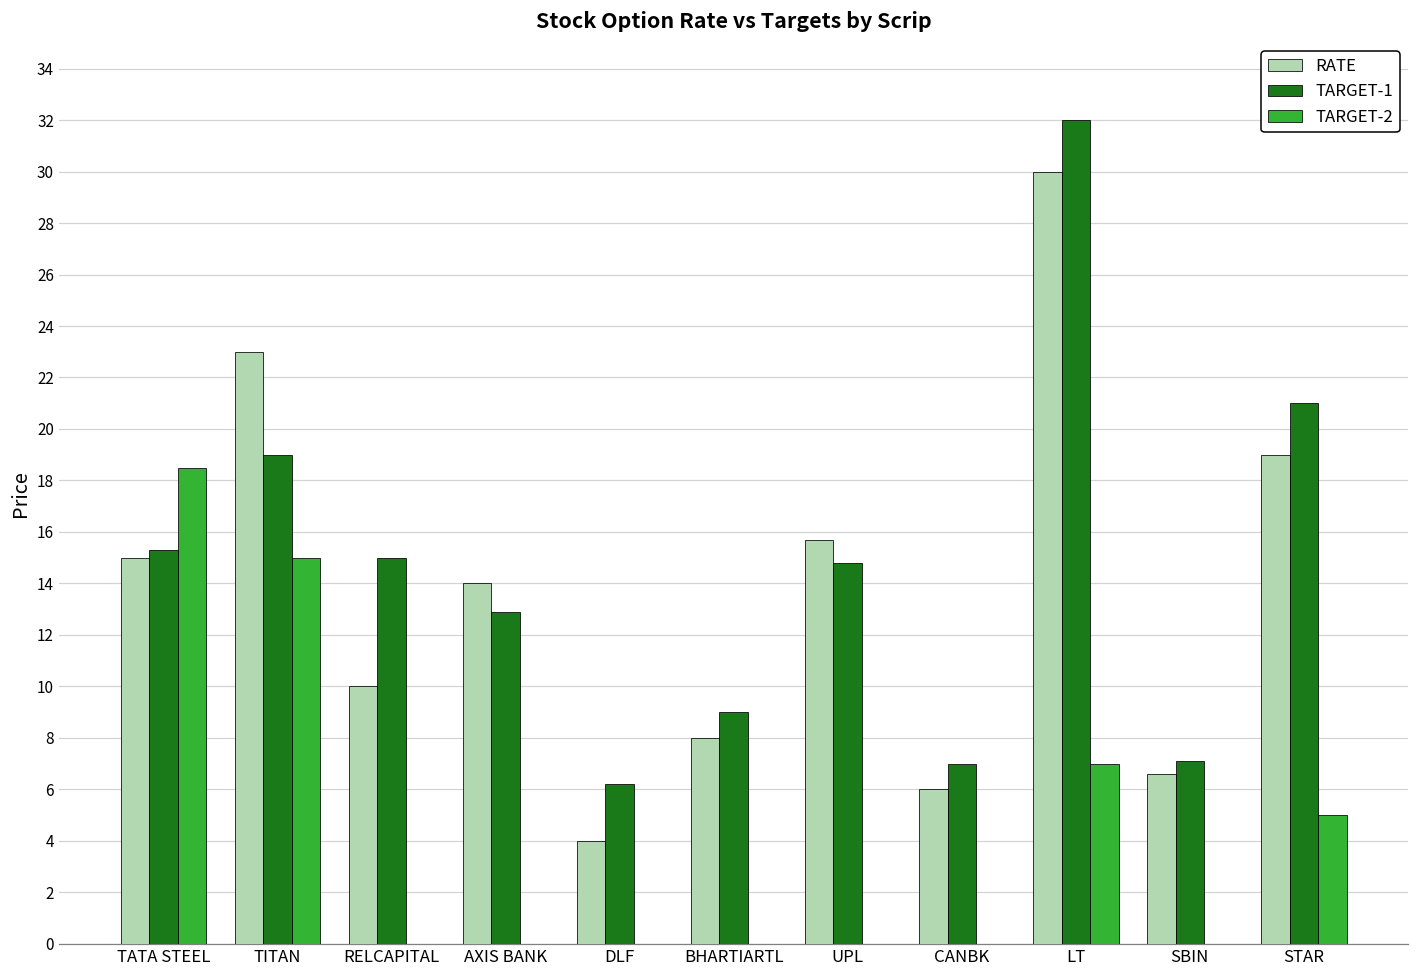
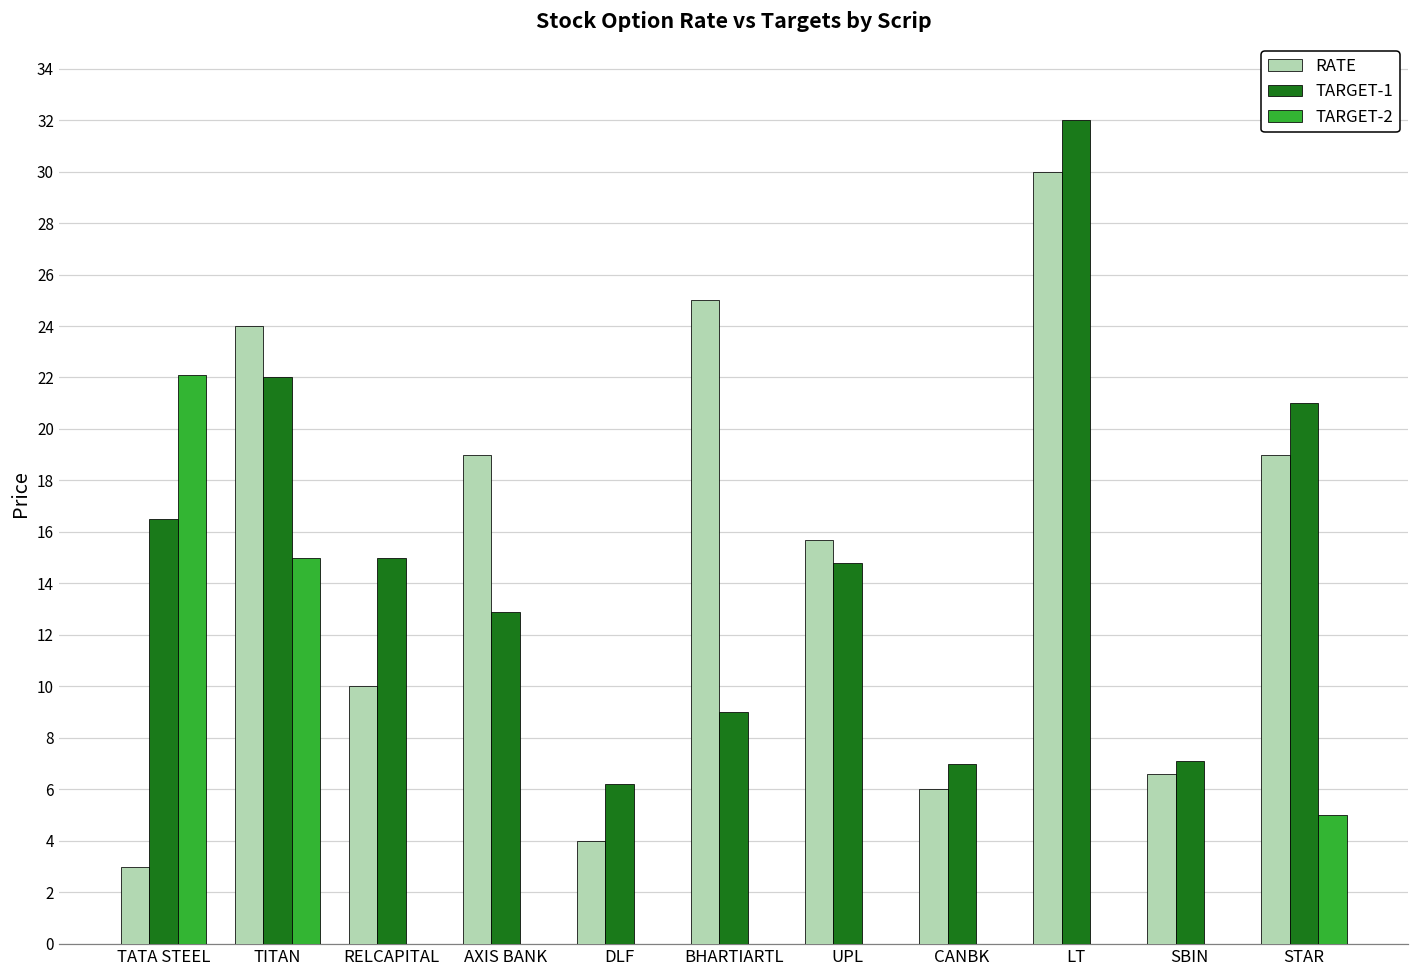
  {
    "RATE": {
-     "TATA STEEL": 15,
-     "TITAN": 23,
+     "TATA STEEL": 3,
+     "TITAN": 24,
      "RELCAPITAL": 10,
-     "AXIS BANK": 14,
+     "AXIS BANK": 19,
      "DLF": 4,
-     "BHARTIARTL": 8,
+     "BHARTIARTL": 25,
      "UPL": 15.7,
      "CANBK": 6,
      "LT": 30,
      "SBIN": 6.6,
      "STAR": 19
    },
    "TARGET-1": {
-     "TATA STEEL": 15.3,
-     "TITAN": 19,
+     "TATA STEEL": 16.5,
+     "TITAN": 22,
      "RELCAPITAL": 15.0,
      "AXIS BANK": 12.9,
      "DLF": 6.2,
      "BHARTIARTL": 9.0,
      "UPL": 14.8,
      "CANBK": 7.0,
      "LT": 32.0,
      "SBIN": 7.1,
      "STAR": 21.0
    },
    "TARGET-2": {
-     "TATA STEEL": 18.5,
+     "TATA STEEL": 22.1,
      "TITAN": 15.0,
      "RELCAPITAL": 0.0,
      "AXIS BANK": 0.0,
      "DLF": 0.0,
      "BHARTIARTL": 0.0,
      "UPL": 0.0,
      "CANBK": 0.0,
-     "LT": 7,
+     "LT": 0,
      "SBIN": 0.0,
      "STAR": 5.0
    }
  }
